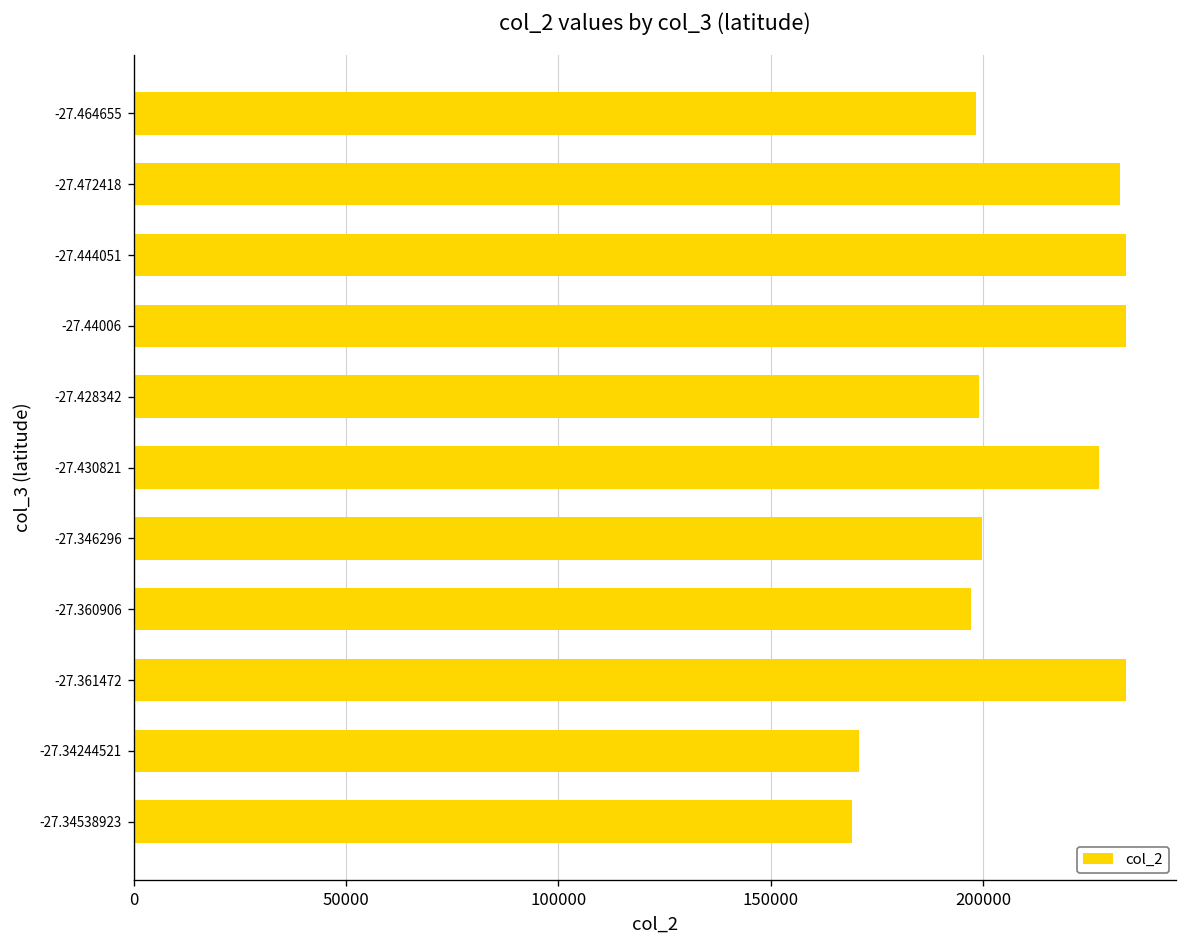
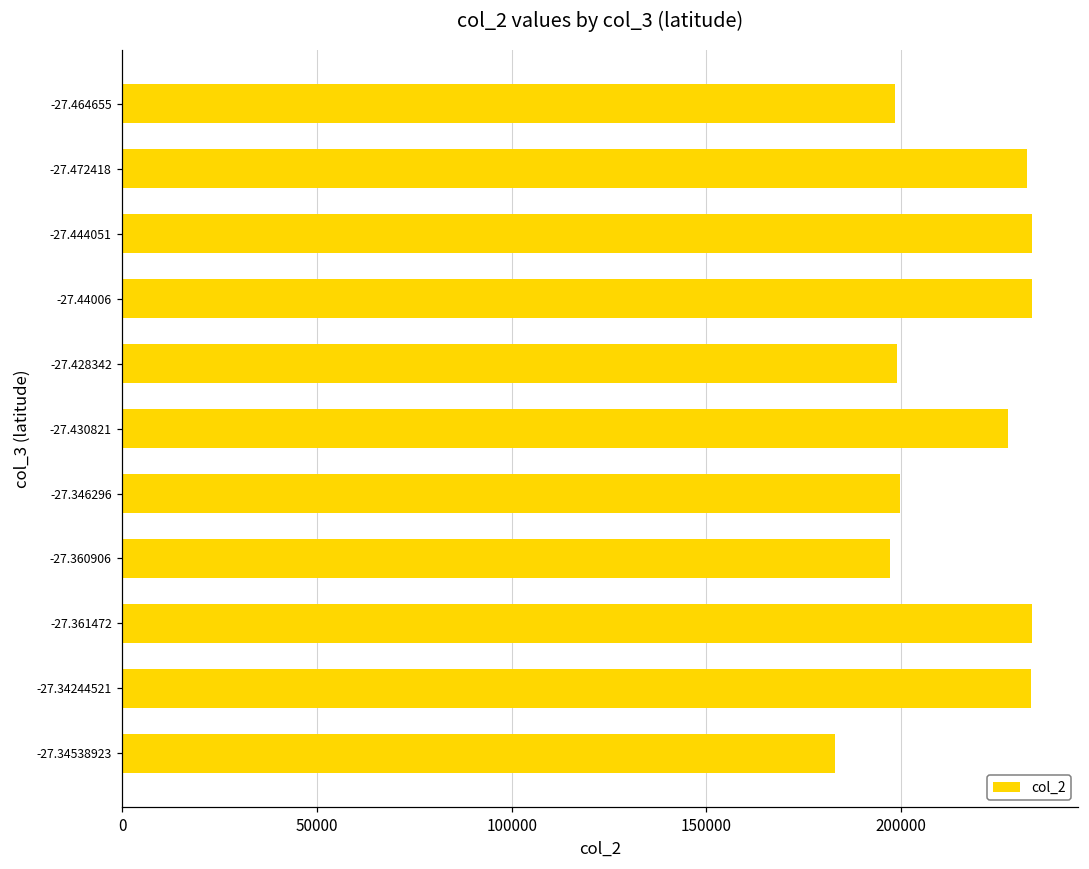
  {
    "-27.464655": 198000,
    "-27.472418": 232000,
    "-27.444051": 234000,
    "-27.44006": 234000,
    "-27.428342": 199000,
    "-27.430821": 227000,
    "-27.346296": 200000,
    "-27.360906": 197000,
    "-27.361472": 234000,
-   "-27.34244521": 171000,
-   "-27.34538923": 169000
+   "-27.34244521": 234000,
+   "-27.34538923": 183000
  }
